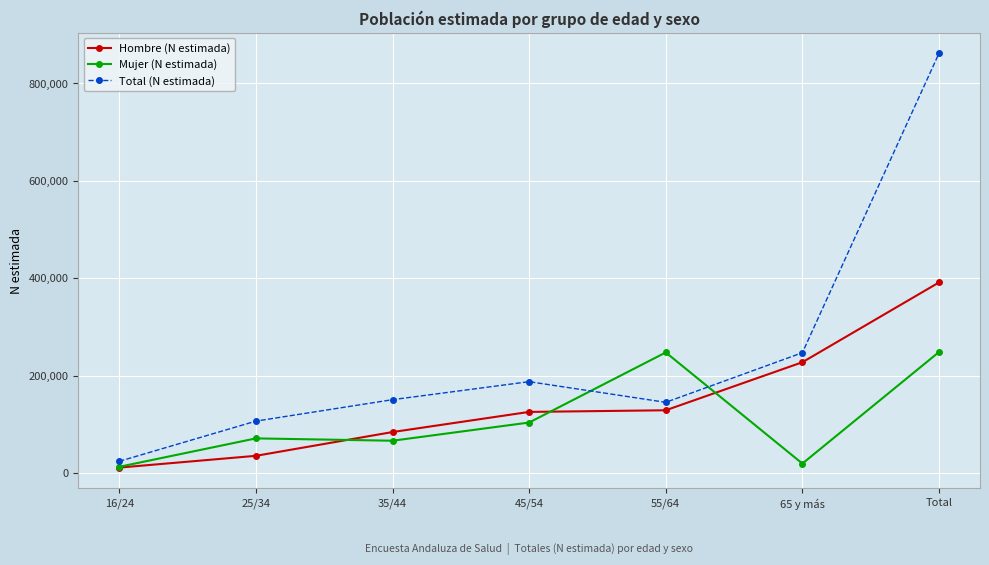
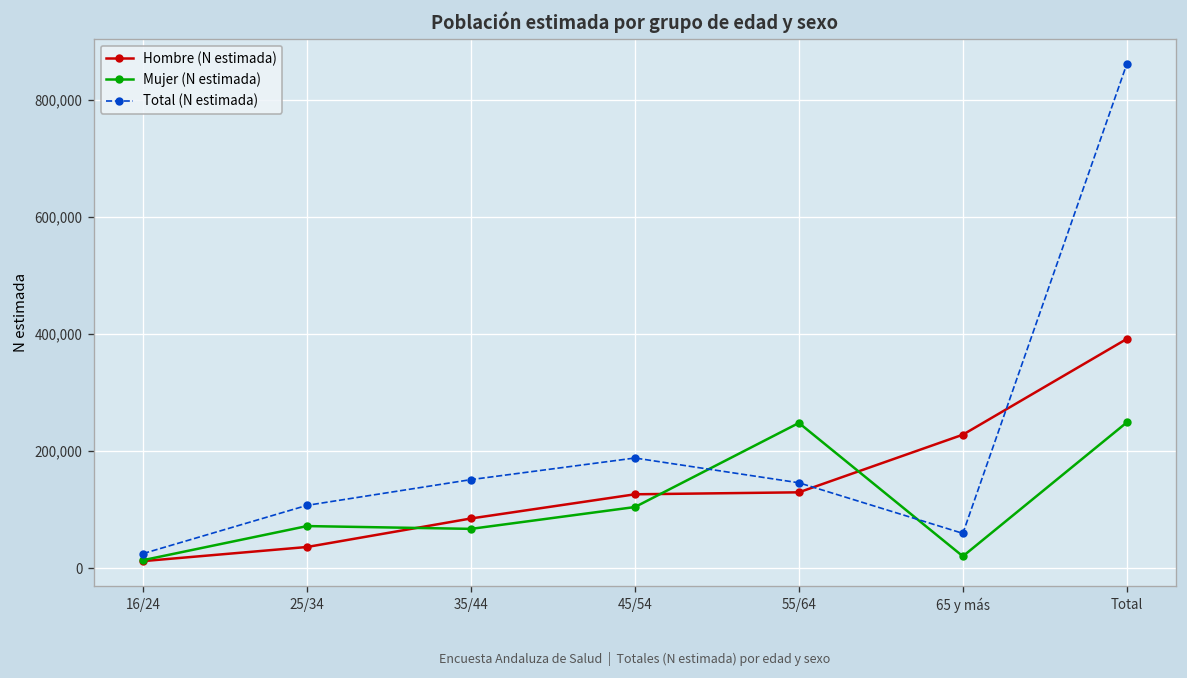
  {
    "Hombre (N estimada)": {
      "25/34": "40,000",
      "35/44": "80,000",
      "45/54": "130,000",
      "55/64": "130,000",
      "65 y más": "230,000",
      "Total": "390,000"
    },
    "Mujer (N estimada)": {
      "25/34": "70,000",
      "35/44": "70,000",
      "45/54": "100,000",
      "55/64": "250,000",
      "65 y más": "20,000",
      "Total": "250,000"
    },
    "Total (N estimada)": {
      "16/24": "20,000",
      "25/34": "110,000",
      "35/44": "150,000",
      "45/54": "190,000",
      "55/64": "150,000",
-     "65 y más": "250,000",
+     "65 y más": "60,000",
      "Total": "860,000"
    }
  }
